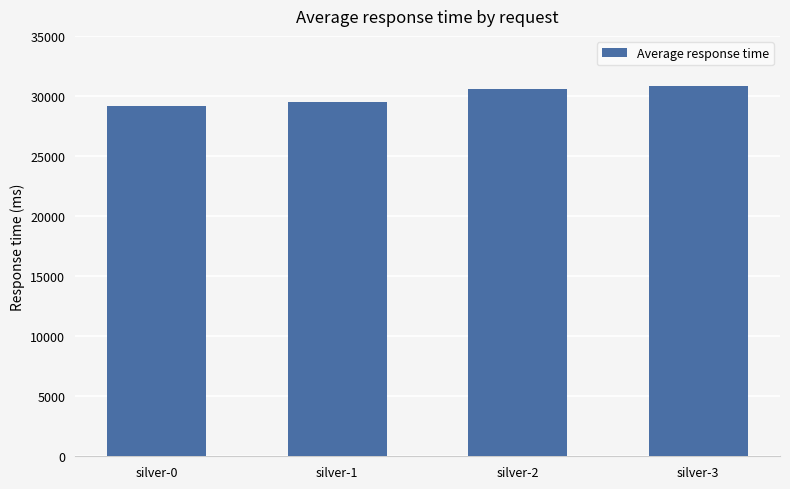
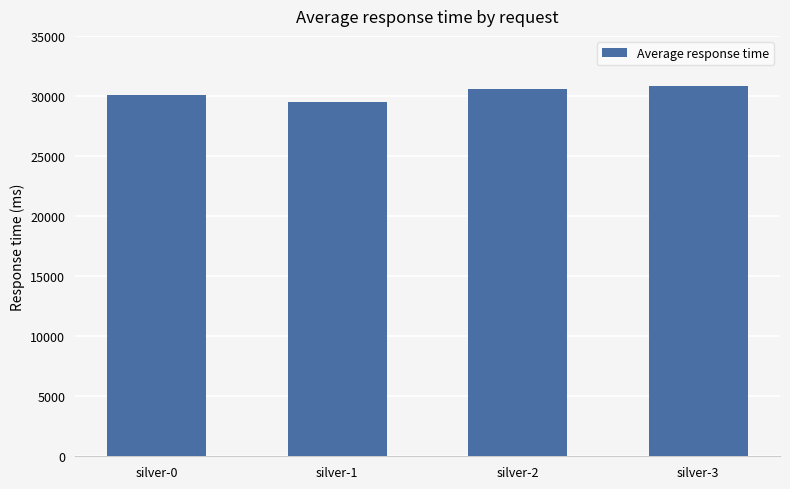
  {
-   "silver-0": 29200,
+   "silver-0": 30100,
    "silver-1": 29500,
    "silver-2": 30600,
    "silver-3": 30800
  }
